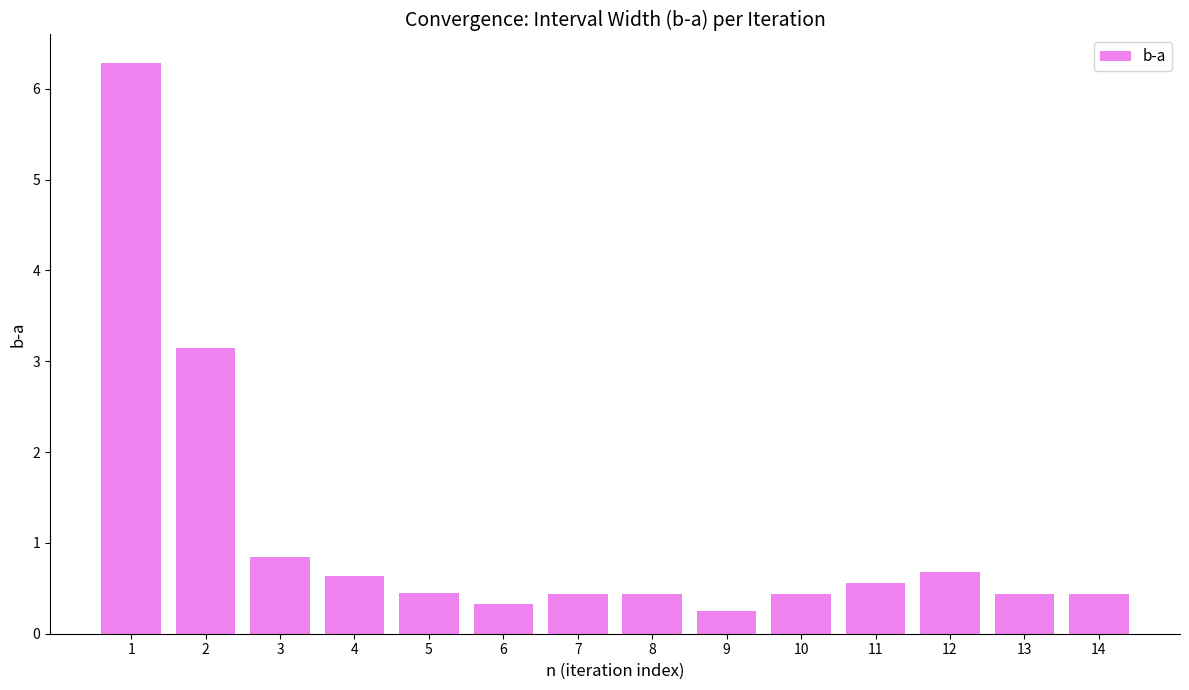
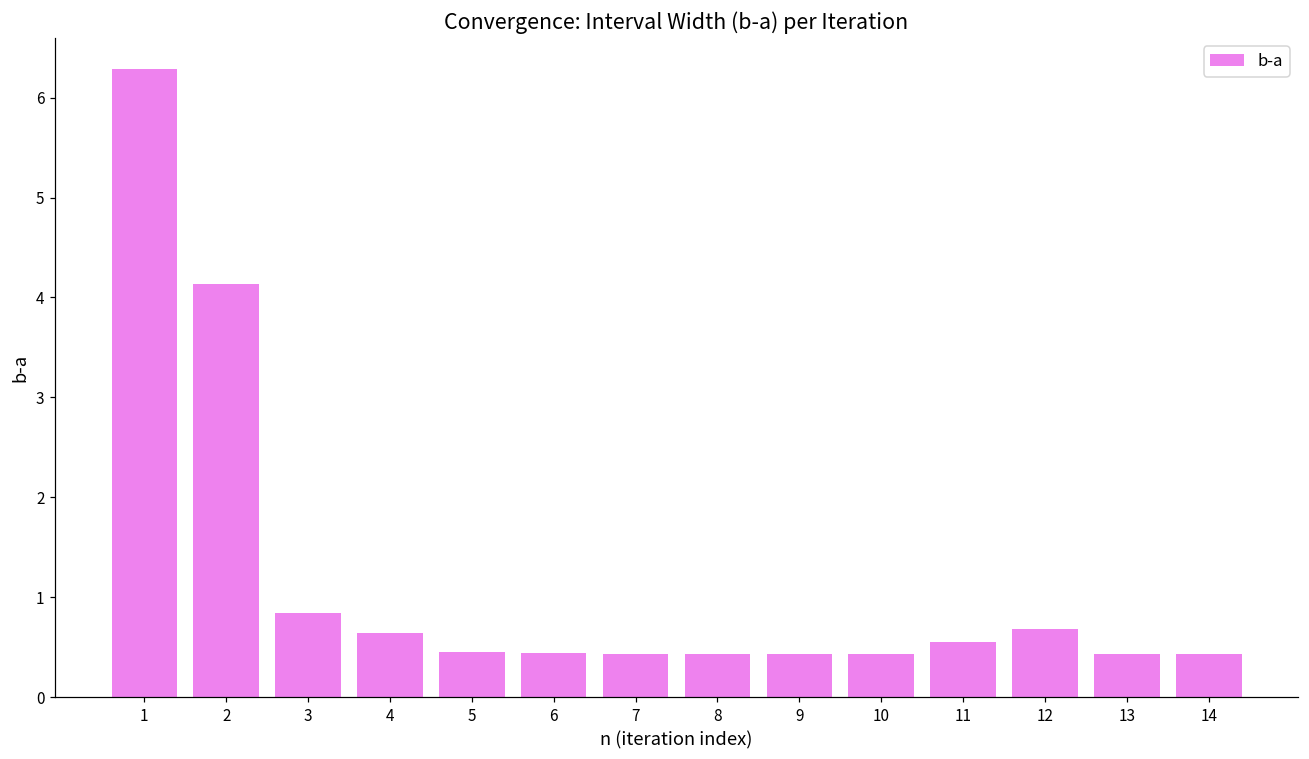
  {
    "1": 6.3,
-   "2": 3.1,
+   "2": 4.1,
    "3": 0.8,
    "4": 0.6,
    "5": 0.4,
-   "6": 0.3,
+   "6": 0.4,
    "7": 0.4,
    "8": 0.4,
-   "9": 0.3,
+   "9": 0.4,
    "10": 0.4,
    "11": 0.6,
    "12": 0.7,
    "13": 0.4,
    "14": 0.4
  }
